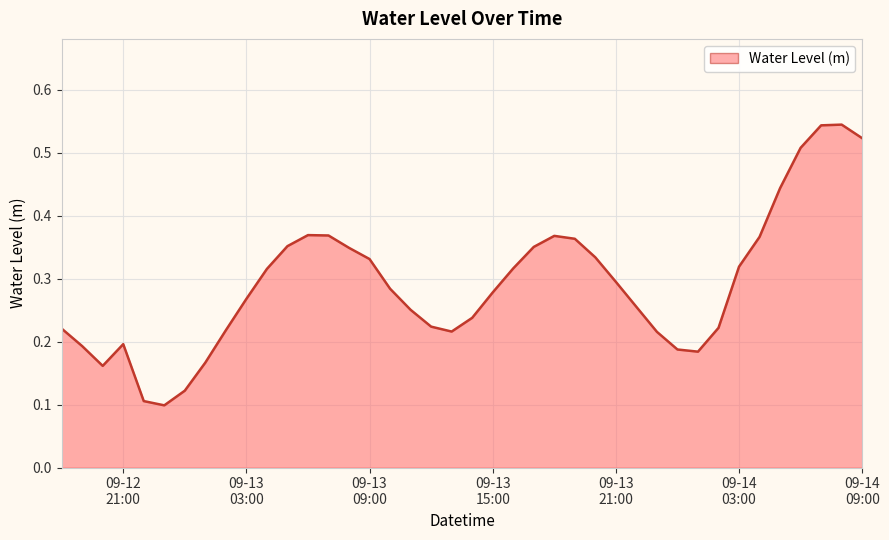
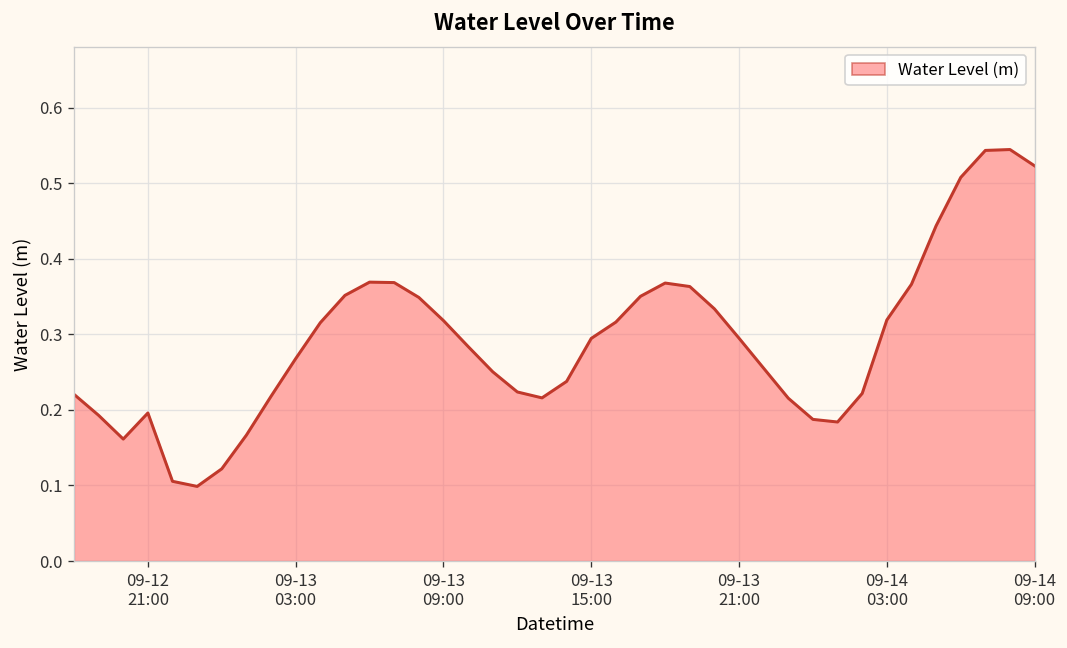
  {
    "09-12 21:00": 0.20,
    "09-13 03:00": 0.27,
-   "09-13 09:00": 0.33,
-   "09-13 15:00": 0.28,
+   "09-13 09:00": 0.32,
+   "09-13 15:00": 0.29,
    "09-13 21:00": 0.29,
    "09-14 03:00": 0.32,
    "09-14 09:00": 0.52
  }
